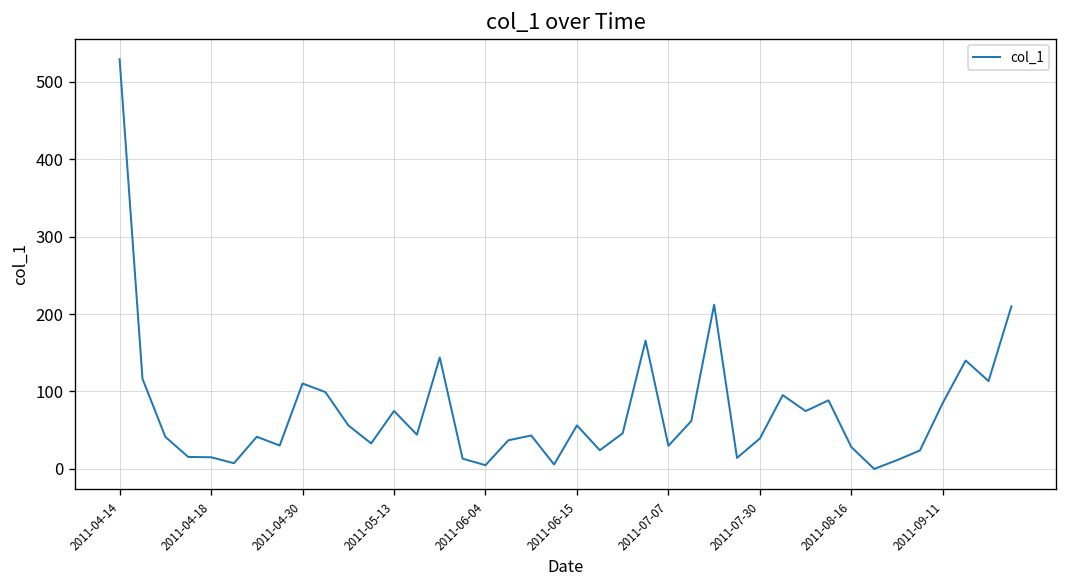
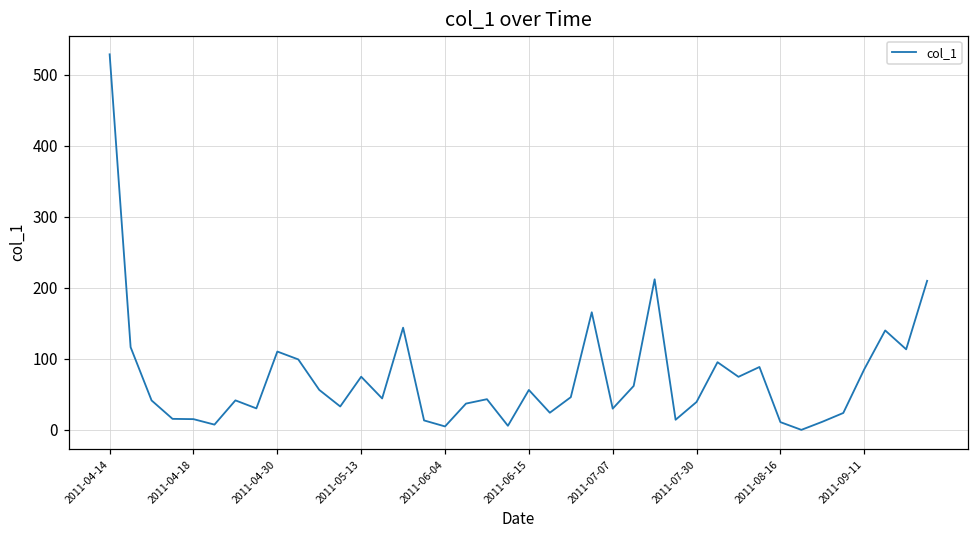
  {
    "2011-04-14": 530,
    "2011-04-18": 20,
    "2011-04-30": 110,
    "2011-05-13": 70,
    "2011-06-04": 0,
    "2011-06-15": 60,
    "2011-07-07": 30,
    "2011-07-30": 40,
-   "2011-08-16": 30,
+   "2011-08-16": 10,
    "2011-09-11": 90
  }
